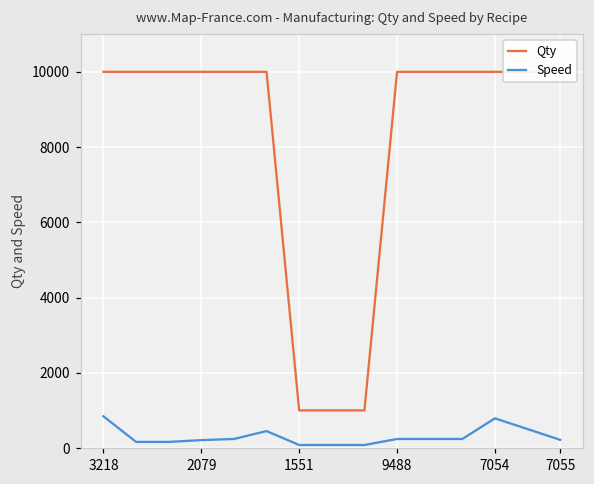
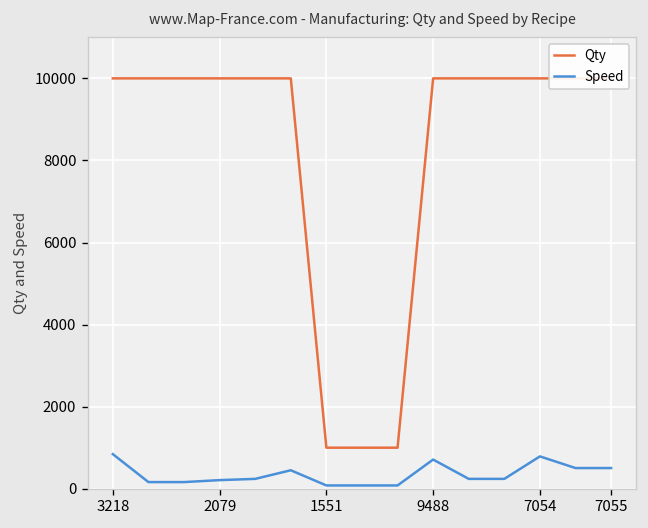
  {
    "Qty": {
      "3218": 10000,
      "2079": 10000,
      "1551": 1000,
      "9488": 10000,
      "7054": 10000
    },
    "Speed": {
      "3218": 800,
      "2079": 200,
      "1551": 100,
-     "9488": 200,
+     "9488": 700,
      "7054": 800,
-     "7055": 200
+     "7055": 500
    }
  }
